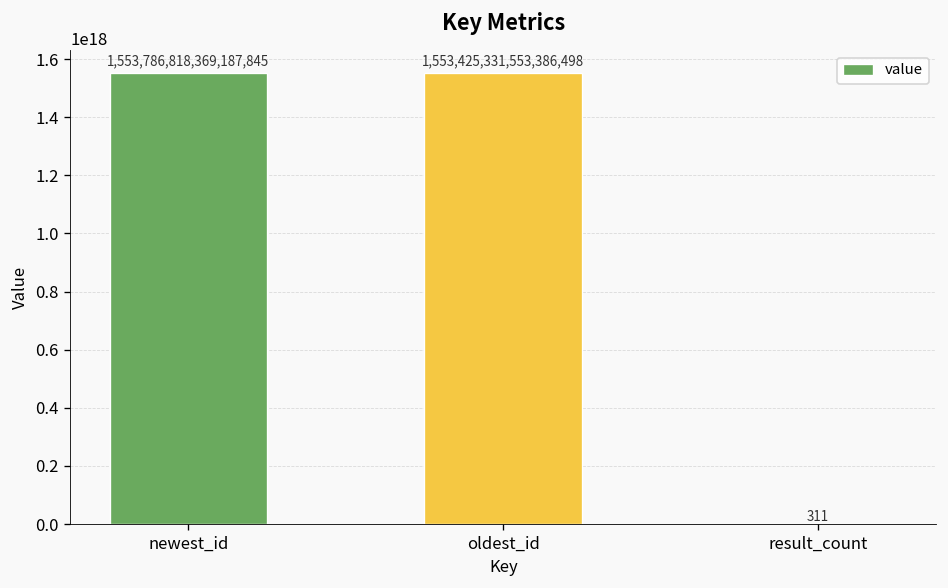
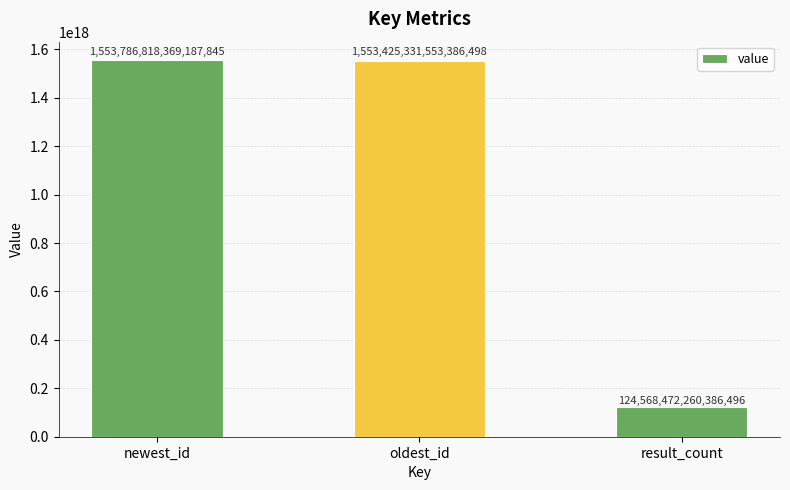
  {
    "newest_id": "1,553,786,818,369,187,845",
    "oldest_id": "1,553,425,331,553,386,498",
-   "result_count": "311"
+   "result_count": "124,568,472,260,386,496"
  }
